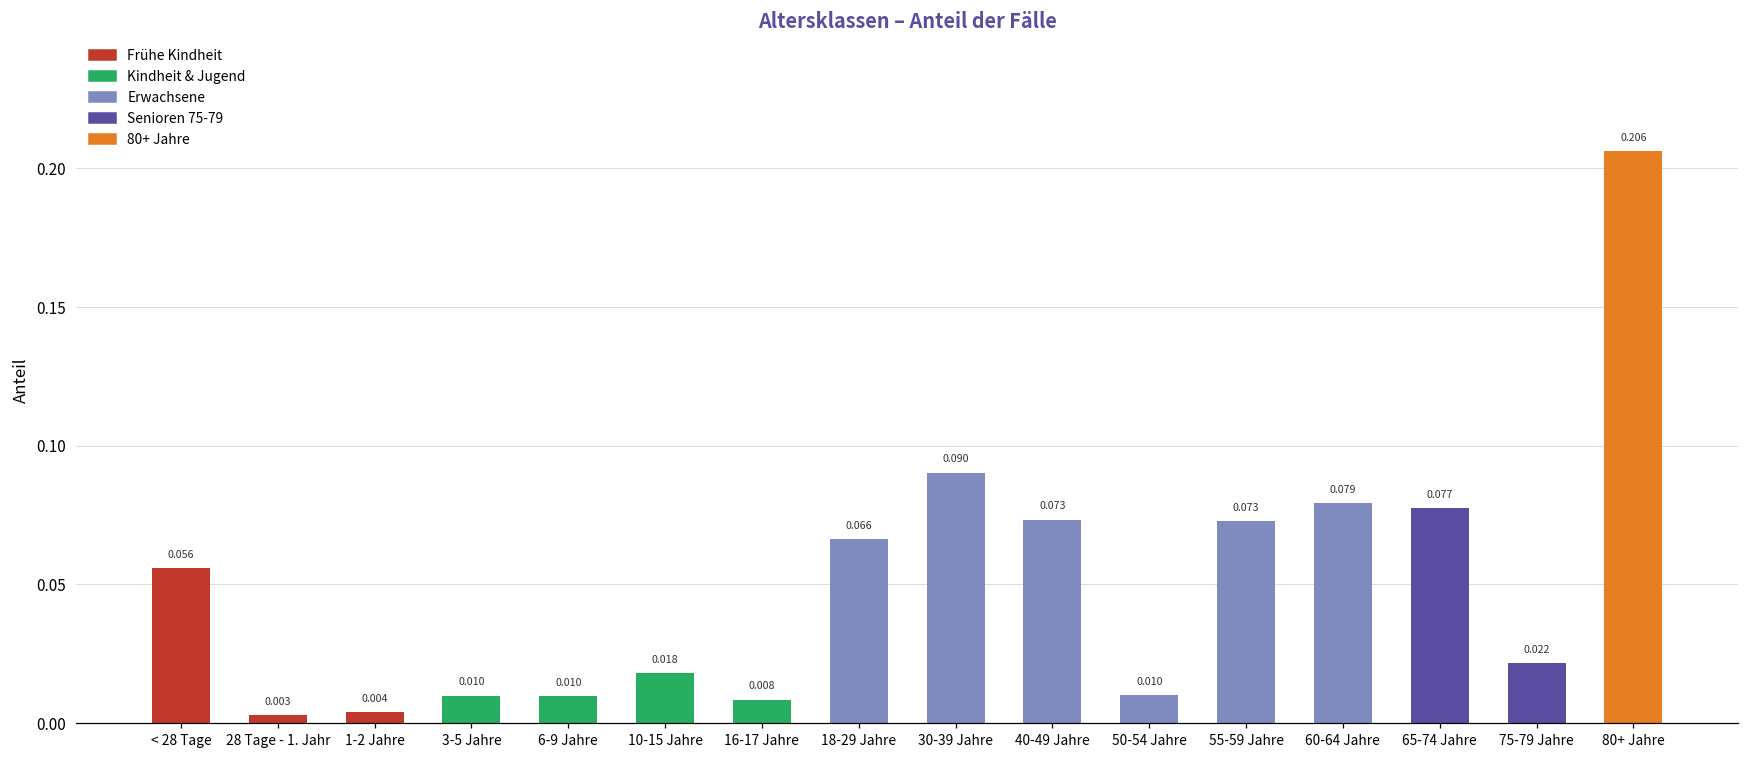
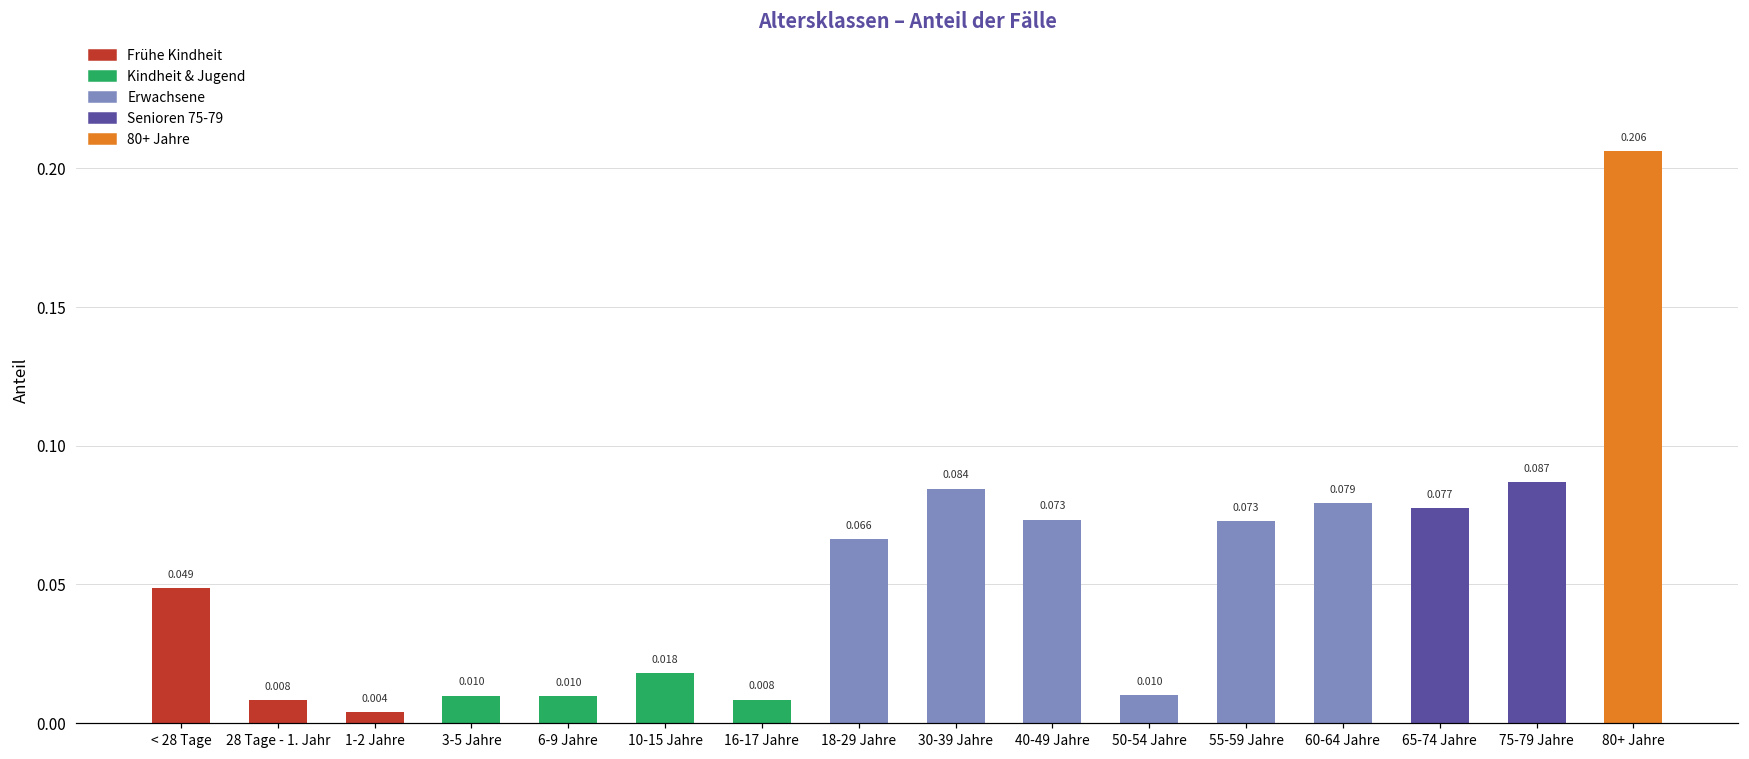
  {
-   "< 28 Tage": 0.056,
-   "28 Tage - 1. Jahr": 0.003,
+   "< 28 Tage": 0.049,
+   "28 Tage - 1. Jahr": 0.008,
    "1-2 Jahre": 0.004,
    "3-5 Jahre": 0.010,
    "6-9 Jahre": 0.010,
    "10-15 Jahre": 0.018,
    "16-17 Jahre": 0.008,
    "18-29 Jahre": 0.066,
-   "30-39 Jahre": 0.090,
+   "30-39 Jahre": 0.084,
    "40-49 Jahre": 0.073,
    "50-54 Jahre": 0.010,
    "55-59 Jahre": 0.073,
    "60-64 Jahre": 0.079,
    "65-74 Jahre": 0.077,
-   "75-79 Jahre": 0.022,
+   "75-79 Jahre": 0.087,
    "80+ Jahre": 0.206
  }
